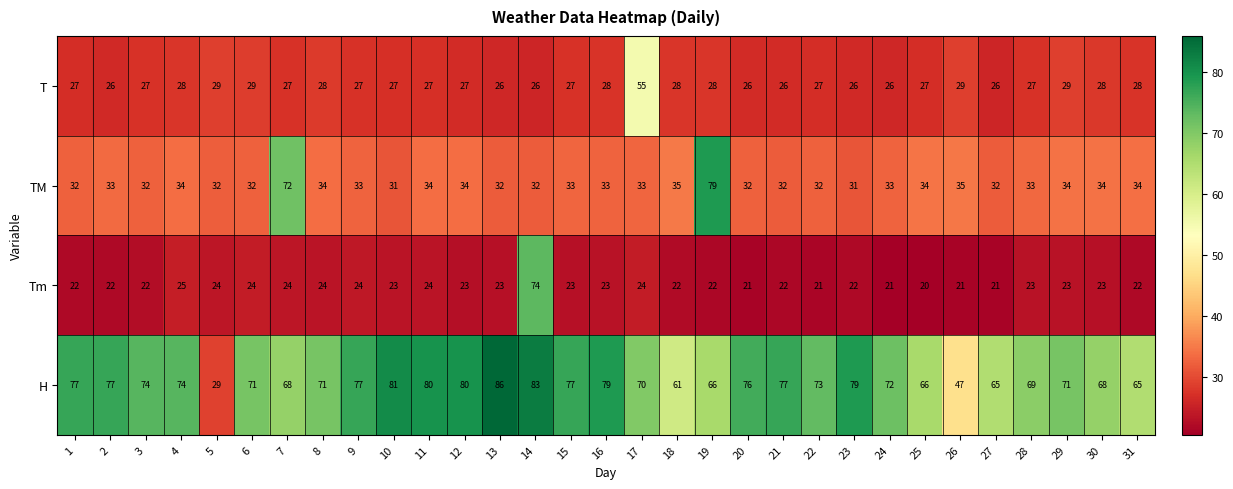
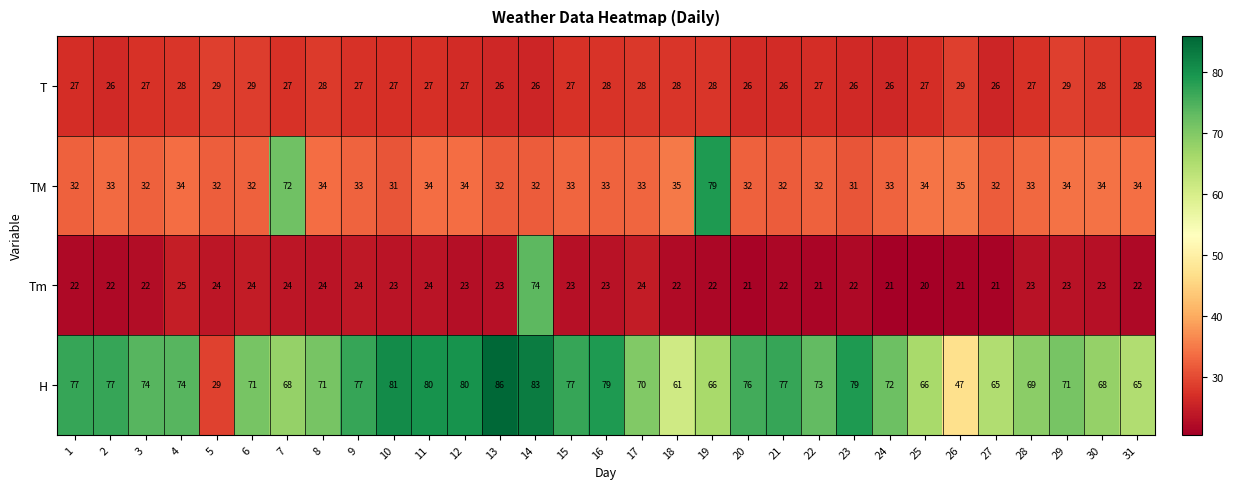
  {
    "T": {
      "1": 27,
      "2": 26,
      "3": 27,
      "4": 28,
      "5": 29,
      "6": 29,
      "7": 27,
      "8": 28,
      "9": 27,
      "10": 27,
      "11": 27,
      "12": 27,
      "13": 26,
      "14": 26,
      "15": 27,
      "16": 28,
-     "17": 55,
+     "17": 28,
      "18": 28,
      "19": 28,
      "20": 26,
      "21": 26,
      "22": 27,
      "23": 26,
      "24": 26,
      "25": 27,
      "26": 29,
      "27": 26,
      "28": 27,
      "29": 29,
      "30": 28,
      "31": 28
    },
    "TM": {
      "1": 32,
      "2": 33,
      "3": 32,
      "4": 34,
      "5": 32,
      "6": 32,
      "7": 72,
      "8": 34,
      "9": 33,
      "10": 31,
      "11": 34,
      "12": 34,
      "13": 32,
      "14": 32,
      "15": 33,
      "16": 33,
      "17": 33,
      "18": 35,
      "19": 79,
      "20": 32,
      "21": 32,
      "22": 32,
      "23": 31,
      "24": 33,
      "25": 34,
      "26": 35,
      "27": 32,
      "28": 33,
      "29": 34,
      "30": 34,
      "31": 34
    },
    "Tm": {
      "1": 22,
      "2": 22,
      "3": 22,
      "4": 25,
      "5": 24,
      "6": 24,
      "7": 24,
      "8": 24,
      "9": 24,
      "10": 23,
      "11": 24,
      "12": 23,
      "13": 23,
      "14": 74,
      "15": 23,
      "16": 23,
      "17": 24,
      "18": 22,
      "19": 22,
      "20": 21,
      "21": 22,
      "22": 21,
      "23": 22,
      "24": 21,
      "25": 20,
      "26": 21,
      "27": 21,
      "28": 23,
      "29": 23,
      "30": 23,
      "31": 22
    },
    "H": {
      "1": 77,
      "2": 77,
      "3": 74,
      "4": 74,
      "5": 29,
      "6": 71,
      "7": 68,
      "8": 71,
      "9": 77,
      "10": 81,
      "11": 80,
      "12": 80,
      "13": 86,
      "14": 83,
      "15": 77,
      "16": 79,
      "17": 70,
      "18": 61,
      "19": 66,
      "20": 76,
      "21": 77,
      "22": 73,
      "23": 79,
      "24": 72,
      "25": 66,
      "26": 47,
      "27": 65,
      "28": 69,
      "29": 71,
      "30": 68,
      "31": 65
    }
  }
